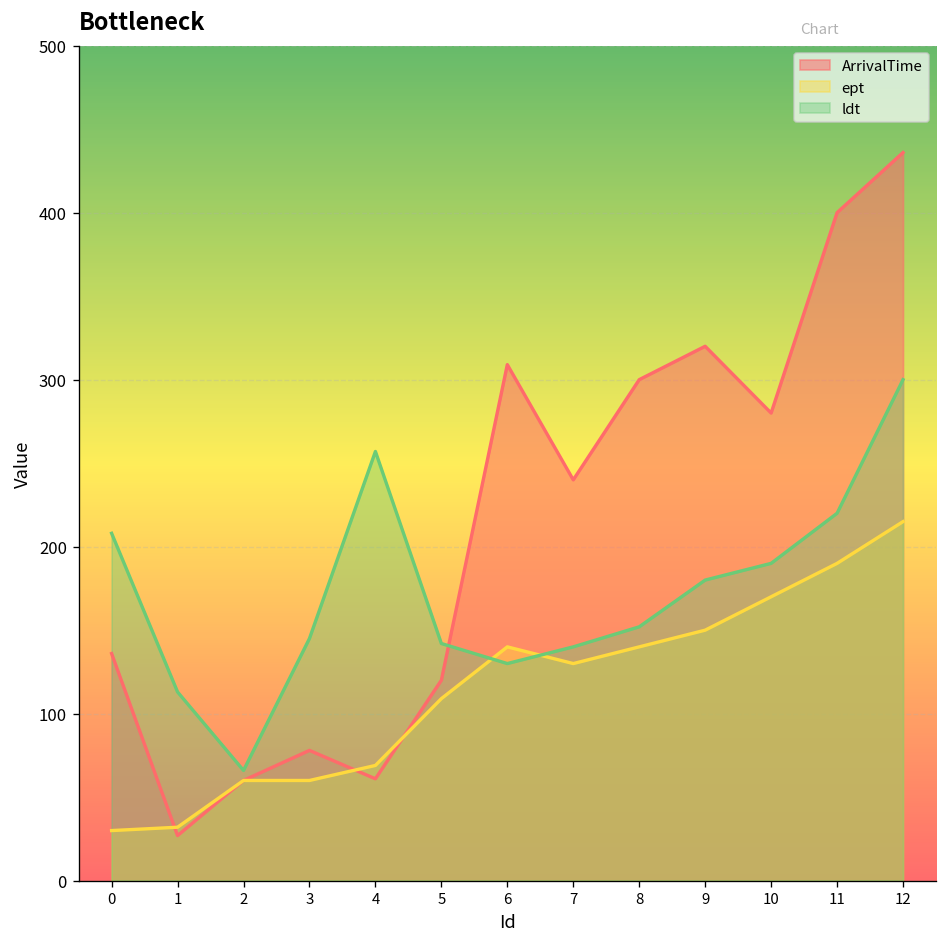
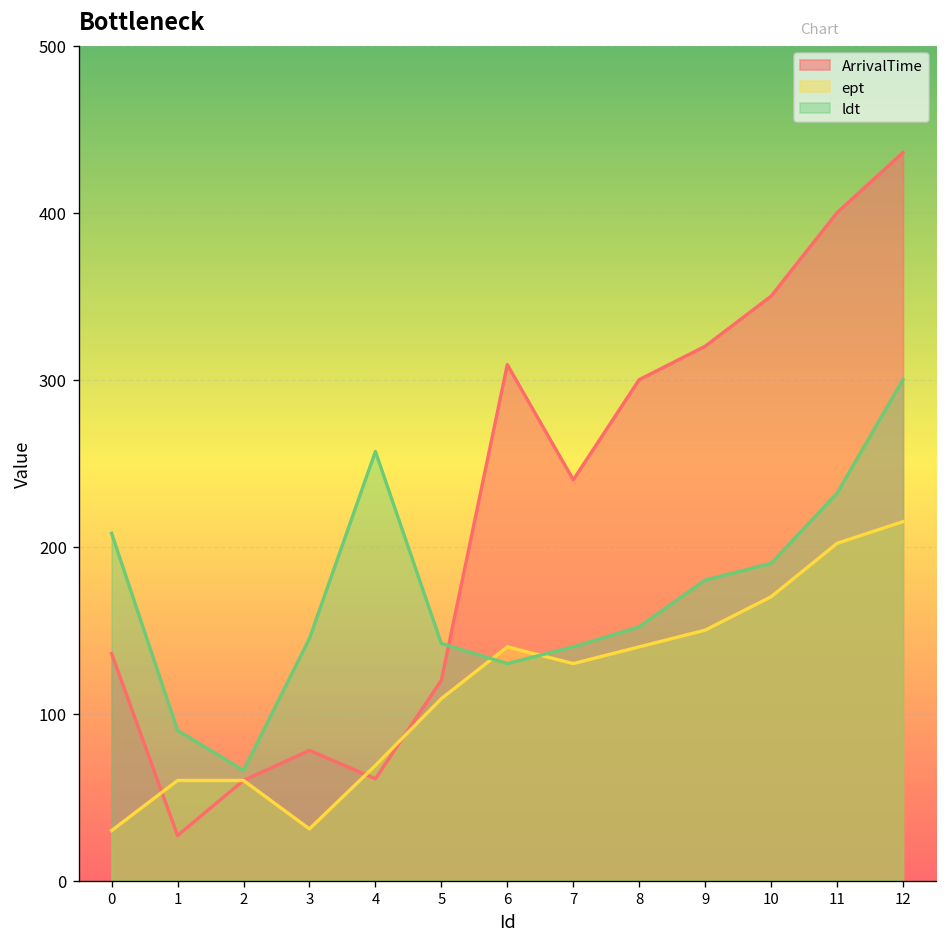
  {
    "ArrivalTime": {
      "0": 136,
      "1": 27,
      "3": 78,
      "4": 61,
      "5": 120,
      "6": 309,
      "7": 240,
      "8": 300,
      "9": 320,
-     "10": 280,
+     "10": 350,
      "11": 400,
      "12": 436
    },
    "ept": {
      "0": 30,
-     "1": 32,
-     "3": 60,
+     "1": 60,
+     "3": 31,
      "4": 69,
      "5": 109,
      "6": 140,
      "7": 130,
      "8": 140,
      "9": 150,
      "10": 170,
-     "11": 190,
+     "11": 202,
      "12": 215
    },
    "ldt": {
      "0": 208,
-     "1": 113,
+     "1": 90,
      "2": 66,
      "3": 145,
      "4": 257,
      "5": 142,
      "6": 130,
      "7": 140,
      "8": 152,
      "9": 180,
      "10": 190,
-     "11": 220,
+     "11": 232,
      "12": 300
    }
  }
